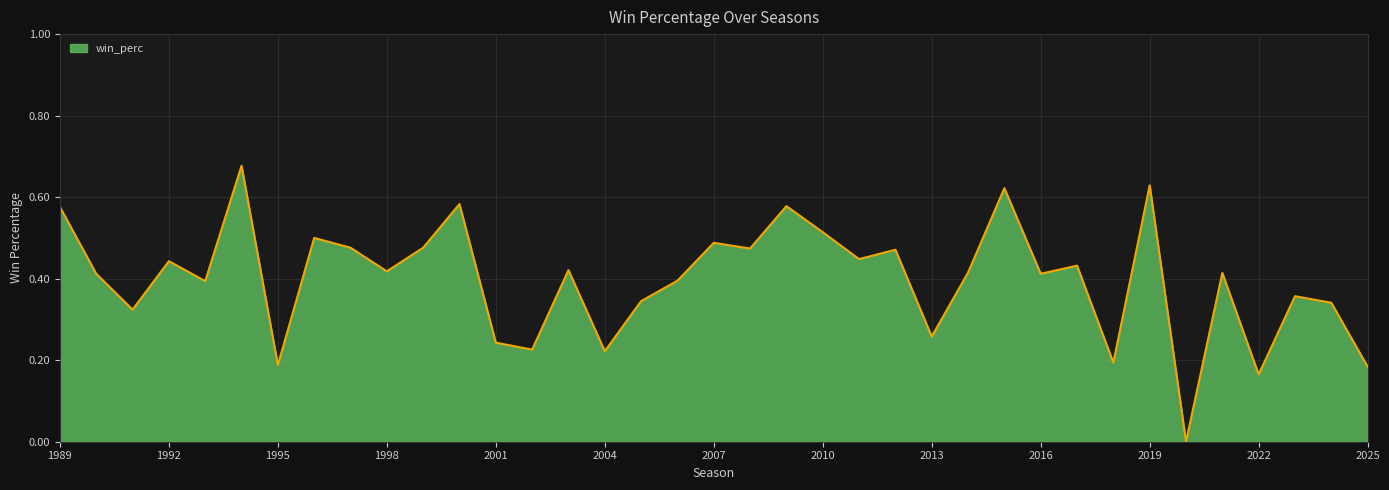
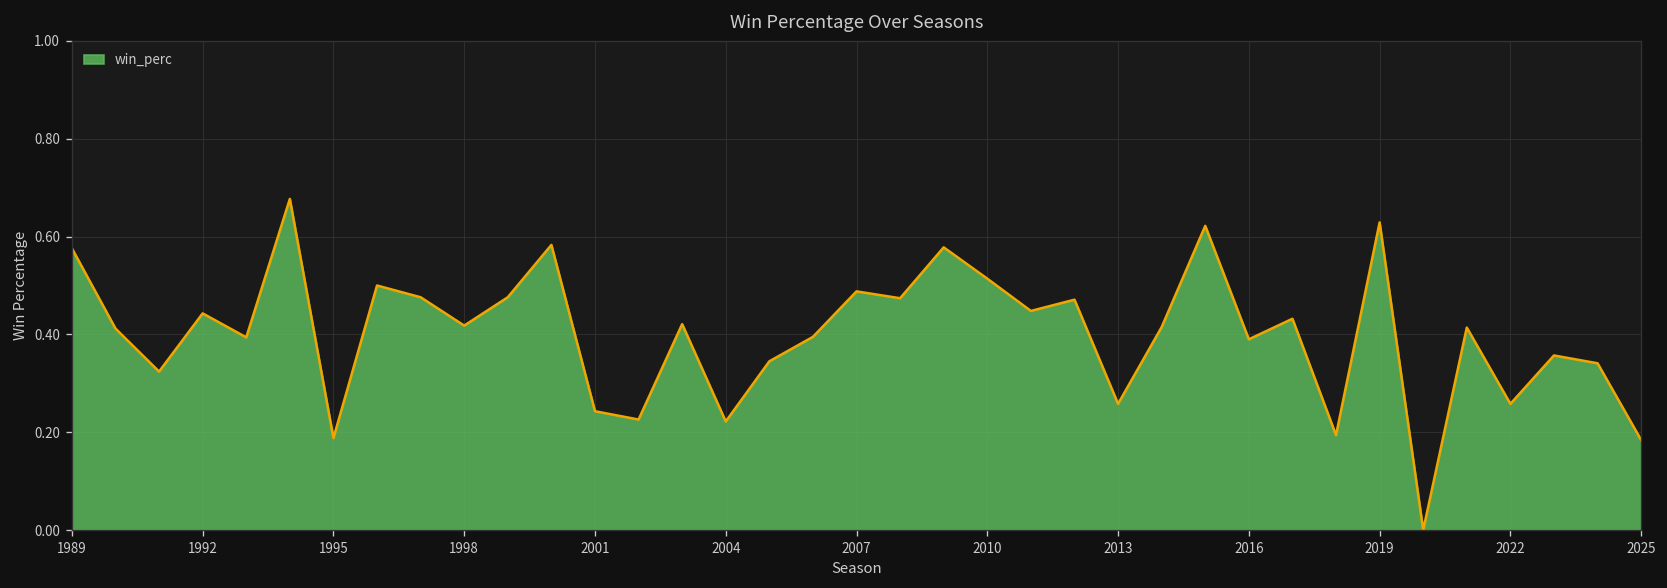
  {
    "1989": 0.58,
    "1992": 0.44,
    "1995": 0.19,
    "1998": 0.42,
    "2001": 0.24,
    "2004": 0.22,
    "2007": 0.49,
    "2010": 0.51,
    "2013": 0.26,
-   "2016": 0.41,
+   "2016": 0.39,
    "2019": 0.63,
-   "2022": 0.17,
+   "2022": 0.26,
    "2025": 0.18
  }
